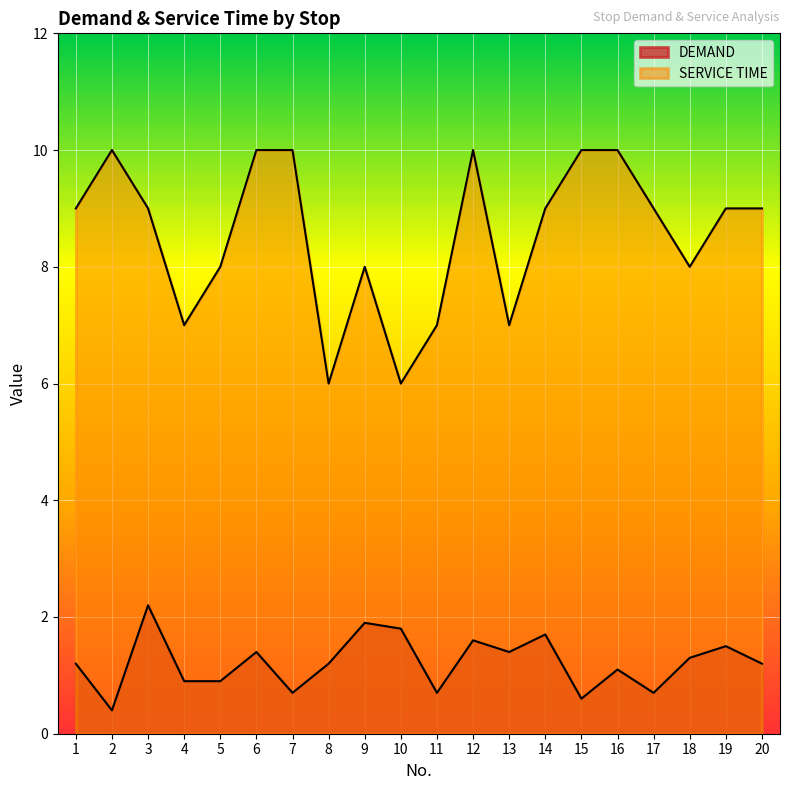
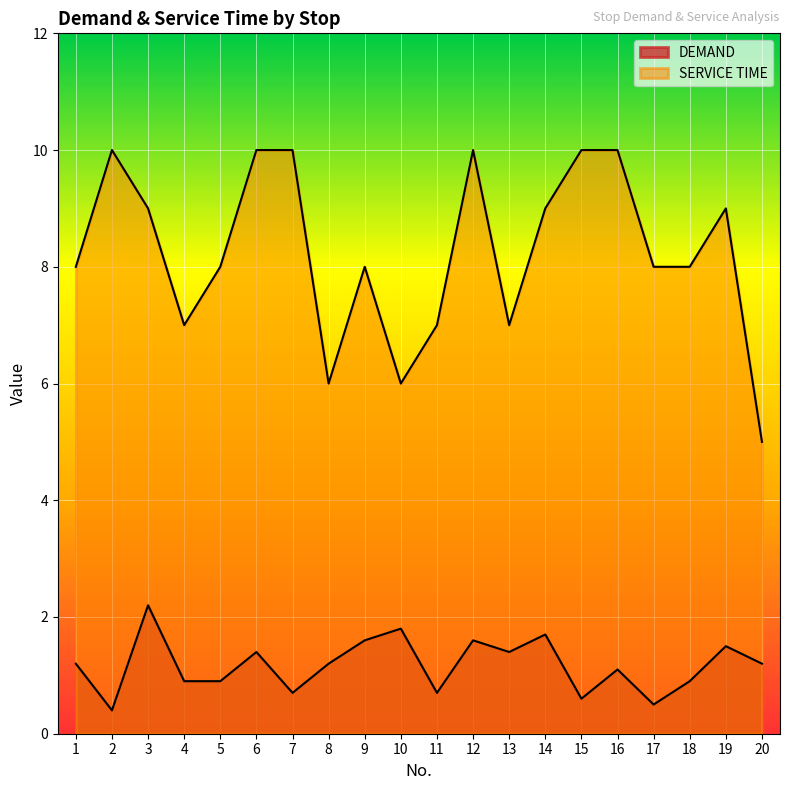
  {
    "DEMAND": {
      "1": 1.2,
      "2": 0.4,
      "3": 2.2,
      "4": 0.9,
      "5": 0.9,
      "6": 1.4,
      "7": 0.7,
      "8": 1.2,
-     "9": 1.9,
+     "9": 1.6,
      "10": 1.8,
      "11": 0.7,
      "12": 1.6,
      "13": 1.4,
      "14": 1.7,
      "15": 0.6,
      "16": 1.1,
-     "17": 0.7,
-     "18": 1.3,
+     "17": 0.5,
+     "18": 0.9,
      "19": 1.5,
      "20": 1.2
    },
    "SERVICE TIME": {
-     "1": 9,
+     "1": 8,
      "2": 10,
      "3": 9,
      "4": 7,
      "5": 8,
      "6": 10,
      "7": 10,
      "8": 6,
      "9": 8,
      "10": 6,
      "11": 7,
      "12": 10,
      "13": 7,
      "14": 9,
      "15": 10,
      "16": 10,
-     "17": 9,
+     "17": 8,
      "18": 8,
      "19": 9,
-     "20": 9
+     "20": 5
    }
  }
